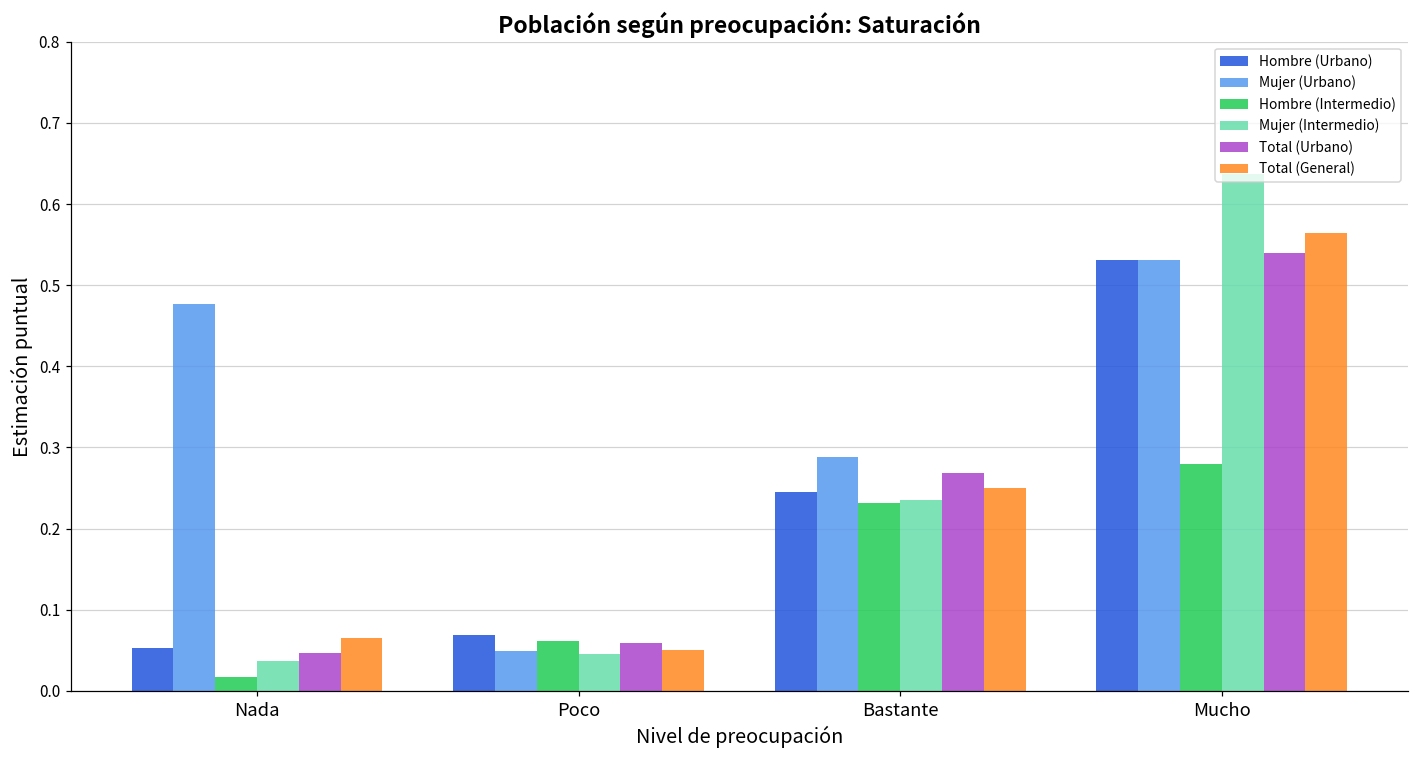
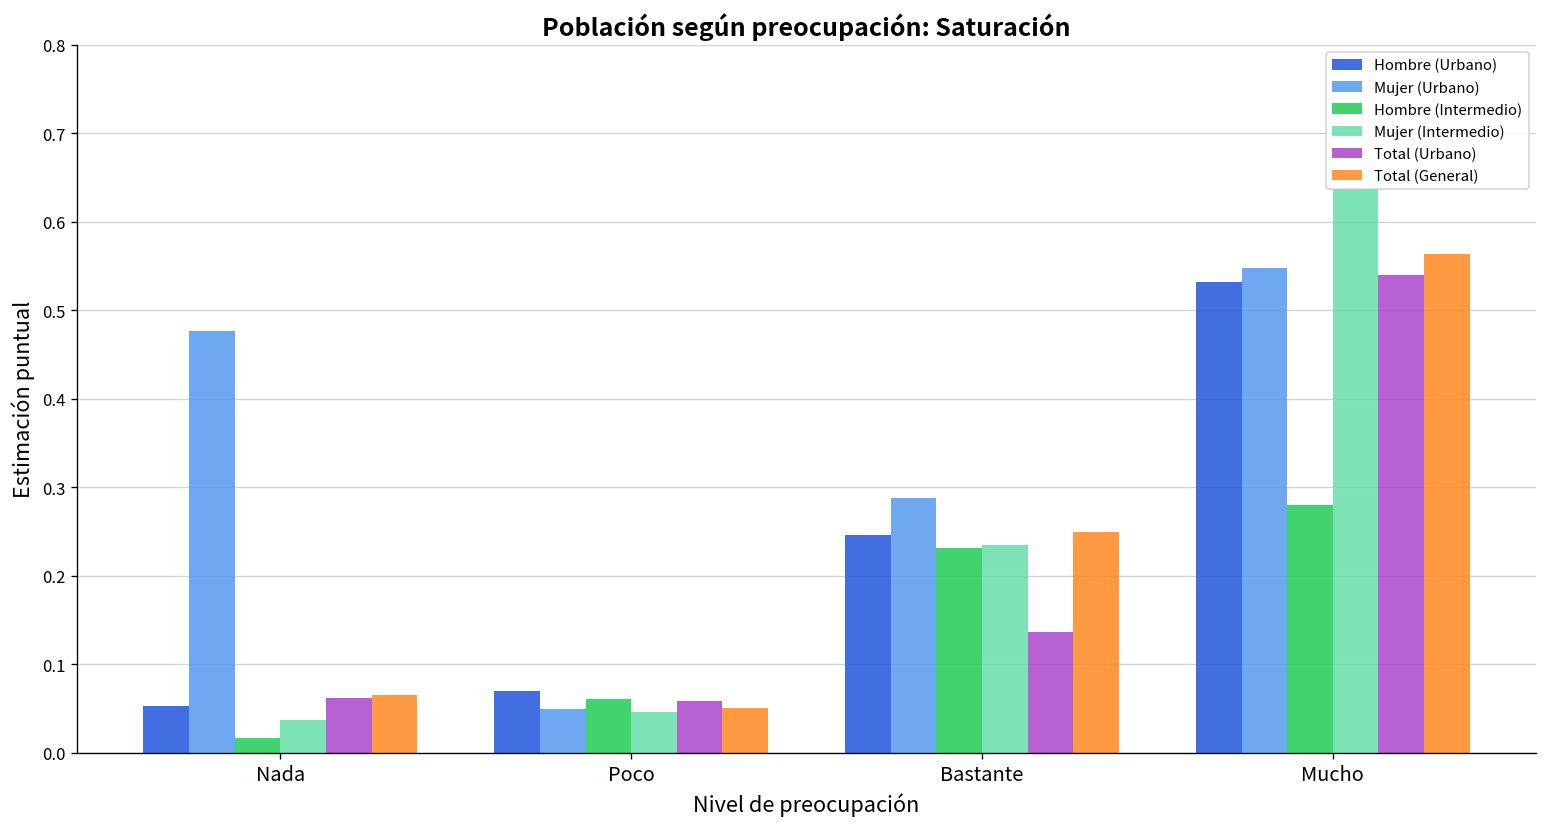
  {
    "Hombre (Urbano)": {
      "Nada": 0.05,
      "Poco": 0.07,
      "Bastante": 0.25,
      "Mucho": 0.53
    },
    "Mujer (Urbano)": {
      "Nada": 0.48,
      "Poco": 0.05,
      "Bastante": 0.29,
-     "Mucho": 0.53
+     "Mucho": 0.55
    },
    "Hombre (Intermedio)": {
      "Nada": 0.02,
      "Poco": 0.06,
      "Bastante": 0.23,
      "Mucho": 0.28
    },
    "Mujer (Intermedio)": {
      "Nada": 0.04,
      "Poco": 0.05,
      "Bastante": 0.24
    },
    "Total (Urbano)": {
-     "Nada": 0.05,
+     "Nada": 0.06,
      "Poco": 0.06,
-     "Bastante": 0.27,
+     "Bastante": 0.14,
      "Mucho": 0.54
    },
    "Total (General)": {
      "Nada": 0.06,
      "Poco": 0.05,
      "Bastante": 0.25,
      "Mucho": 0.56
    }
  }
